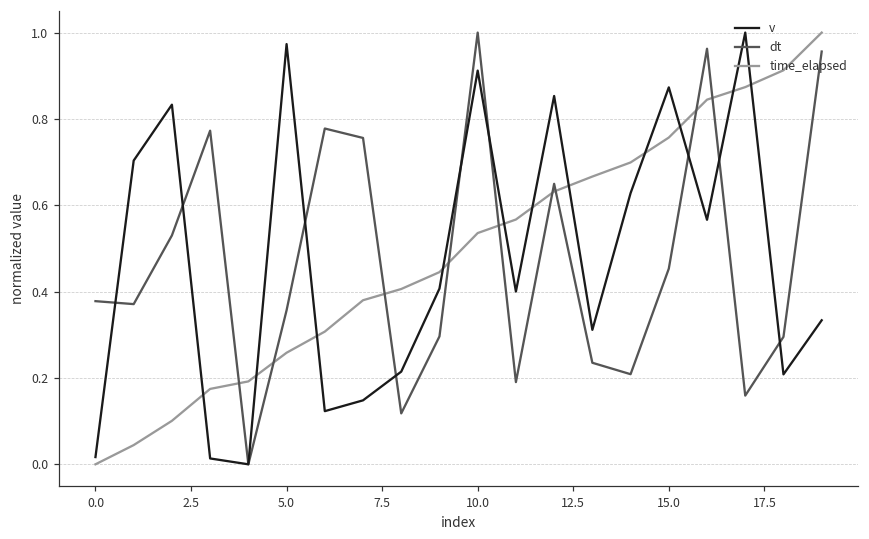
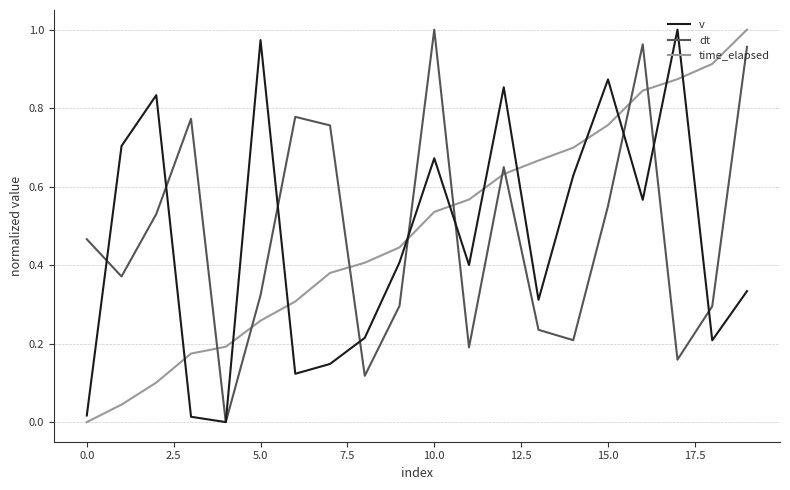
  {
    "v": {
      "0.0": 0.02,
      "5.0": 0.97,
-     "10.0": 0.91,
+     "10.0": 0.67,
      "15.0": 0.87
    },
    "dt": {
-     "0.0": 0.38,
-     "5.0": 0.36,
+     "0.0": 0.47,
+     "5.0": 0.32,
      "10.0": 1.00,
-     "15.0": 0.45
+     "15.0": 0.55
    },
    "time_elapsed": {
      "0.0": 0.00,
      "5.0": 0.26,
      "10.0": 0.54,
      "15.0": 0.76
    }
  }
